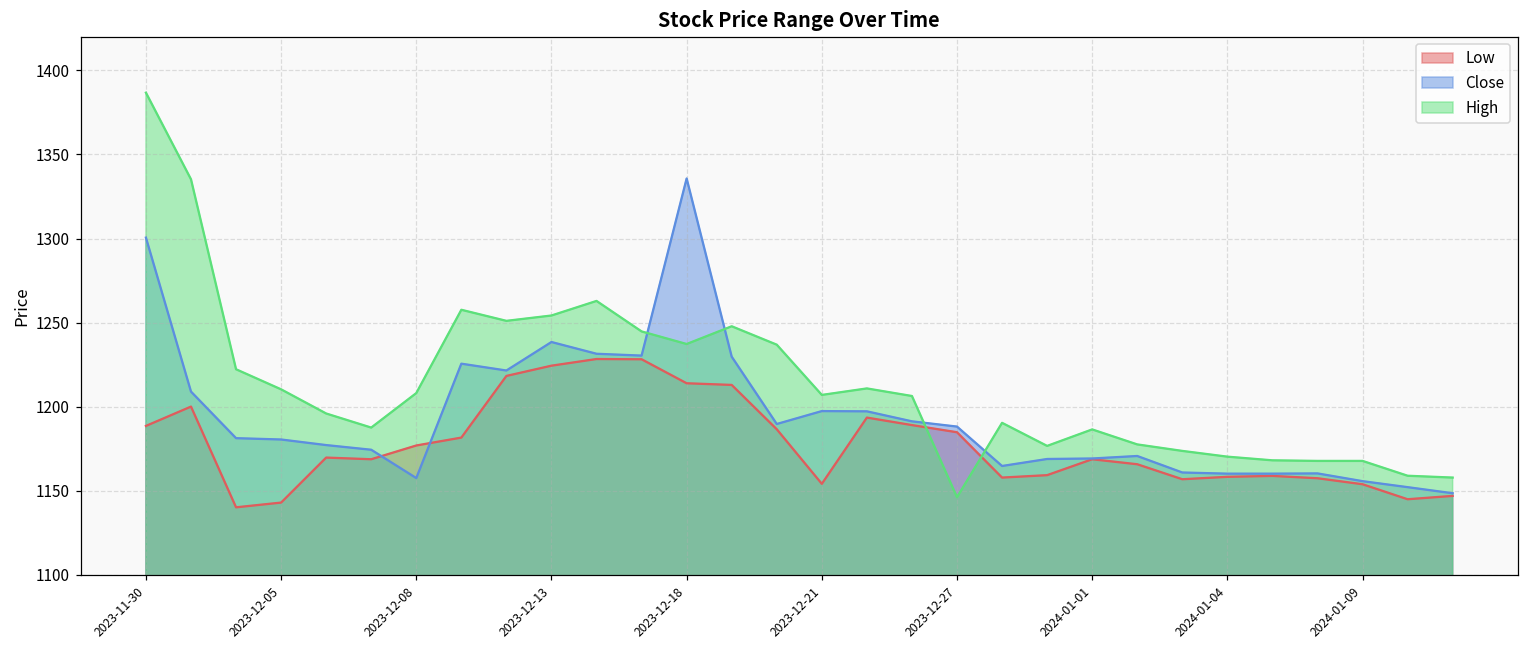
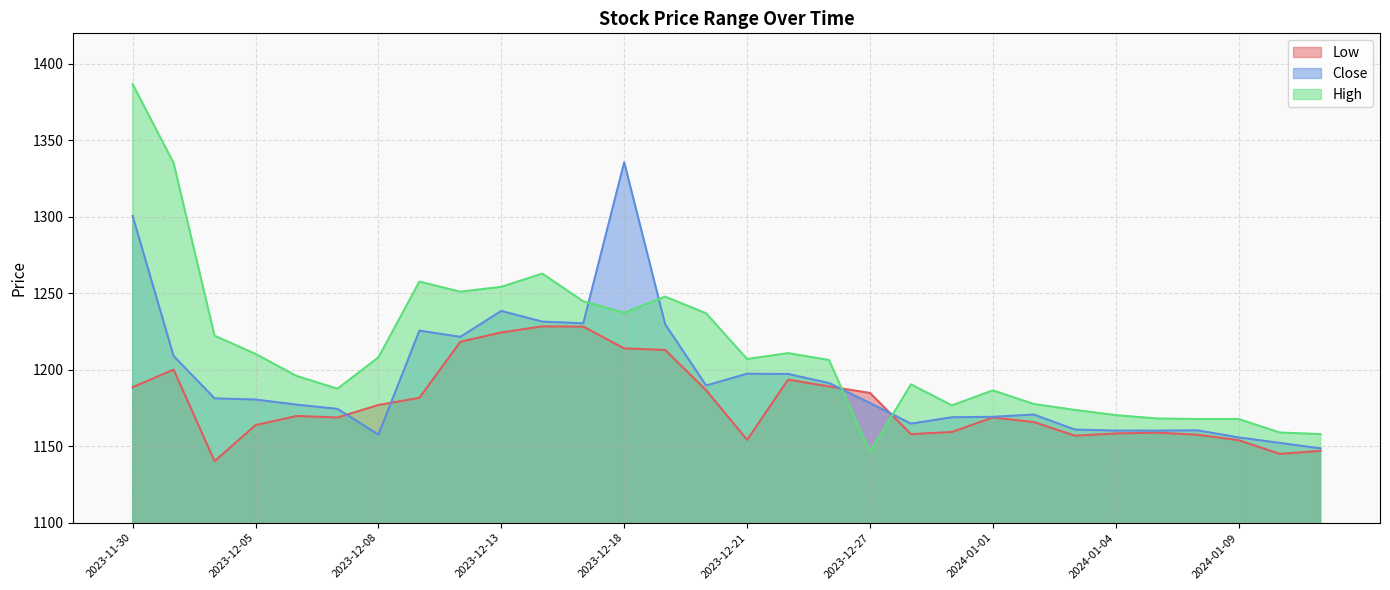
  {
    "Low": {
      "2023-11-30": 1189,
-     "2023-12-05": 1143,
+     "2023-12-05": 1164,
      "2023-12-08": 1177,
      "2023-12-13": 1224,
      "2023-12-18": 1214,
      "2023-12-21": 1154,
      "2023-12-27": 1185,
      "2024-01-04": 1158,
      "2024-01-09": 1154
    },
    "Close": {
      "2023-11-30": 1301,
      "2023-12-05": 1181,
      "2023-12-08": 1158,
      "2023-12-13": 1238,
      "2023-12-18": 1336,
      "2023-12-21": 1197,
-     "2023-12-27": 1188,
+     "2023-12-27": 1178,
      "2024-01-04": 1160,
      "2024-01-09": 1156
    },
    "High": {
      "2023-11-30": 1387,
      "2023-12-05": 1210,
      "2023-12-08": 1208,
      "2023-12-13": 1254,
      "2023-12-18": 1237,
      "2023-12-21": 1207,
      "2023-12-27": 1146,
      "2024-01-01": 1187,
      "2024-01-04": 1170,
      "2024-01-09": 1168
    }
  }
